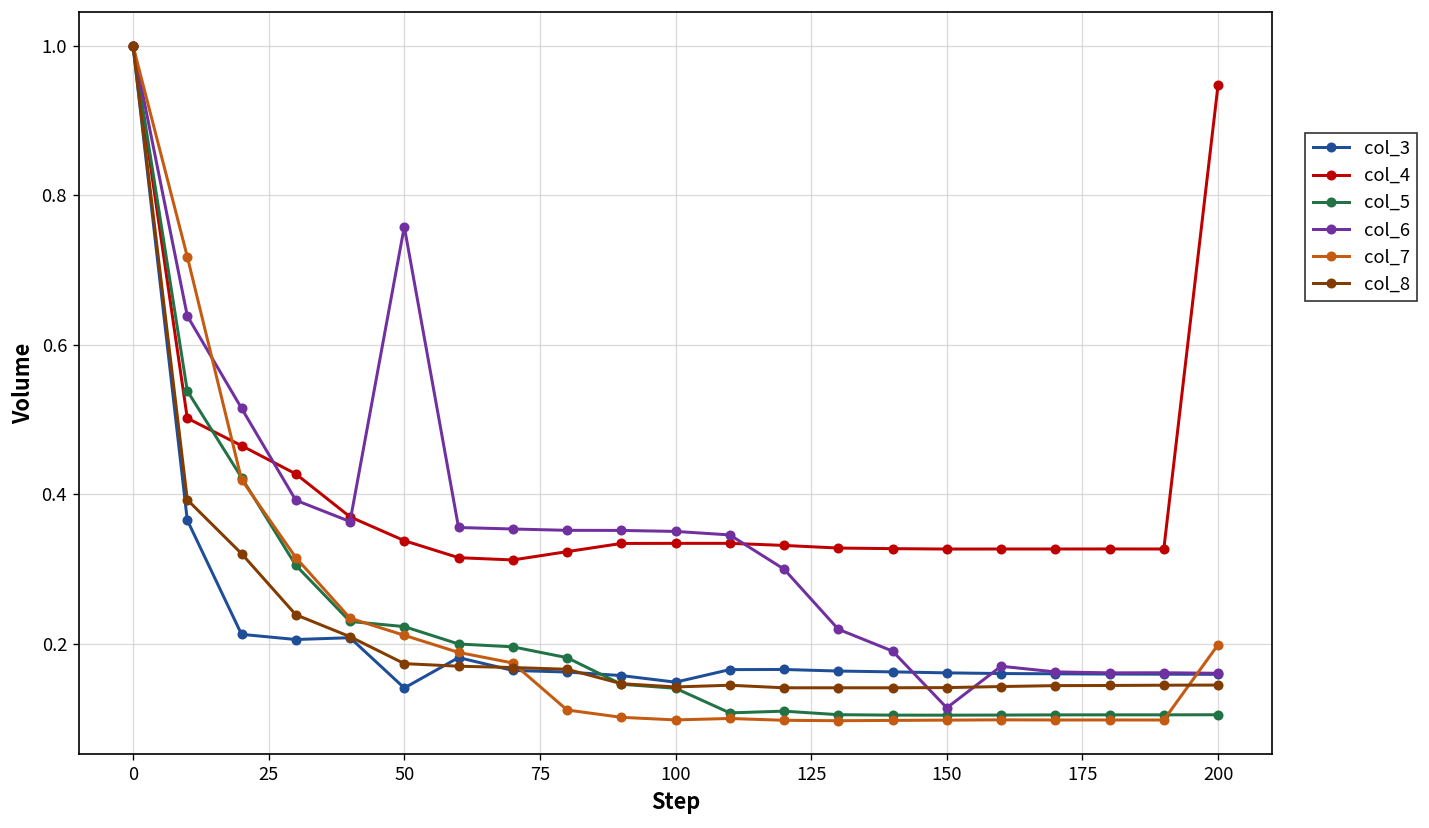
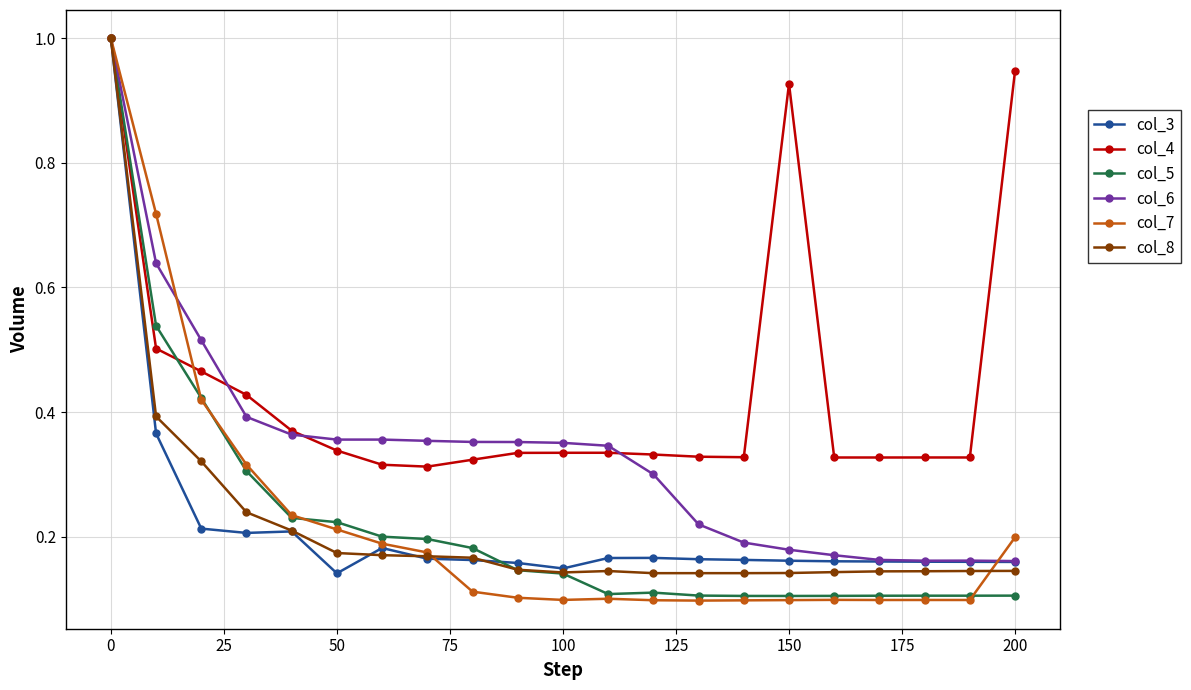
  {
    "col_3": {
      "50": 0.14,
      "100": 0.15,
      "150": 0.16
    },
    "col_4": {
      "50": 0.34,
      "100": 0.33,
-     "150": 0.33,
+     "150": 0.93,
      "200": 0.95
    },
    "col_5": {
      "50": 0.22,
      "150": 0.10,
      "200": 0.11
    },
    "col_6": {
-     "50": 0.76,
+     "50": 0.36,
      "100": 0.35,
-     "150": 0.11
+     "150": 0.18
    },
    "col_7": {
      "50": 0.21,
      "100": 0.10,
      "150": 0.10,
      "200": 0.20
    },
    "col_8": {
      "50": 0.17,
      "150": 0.14,
      "200": 0.15
    }
  }
